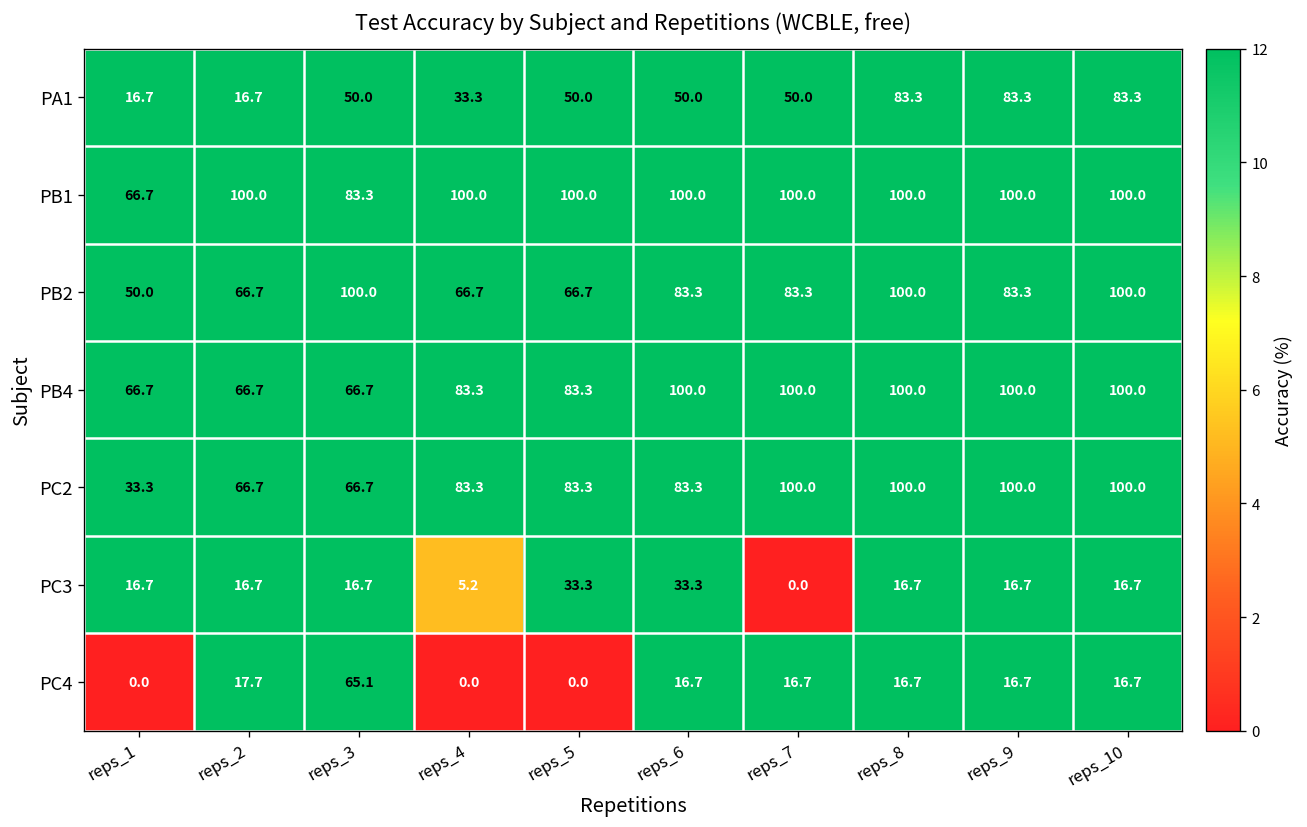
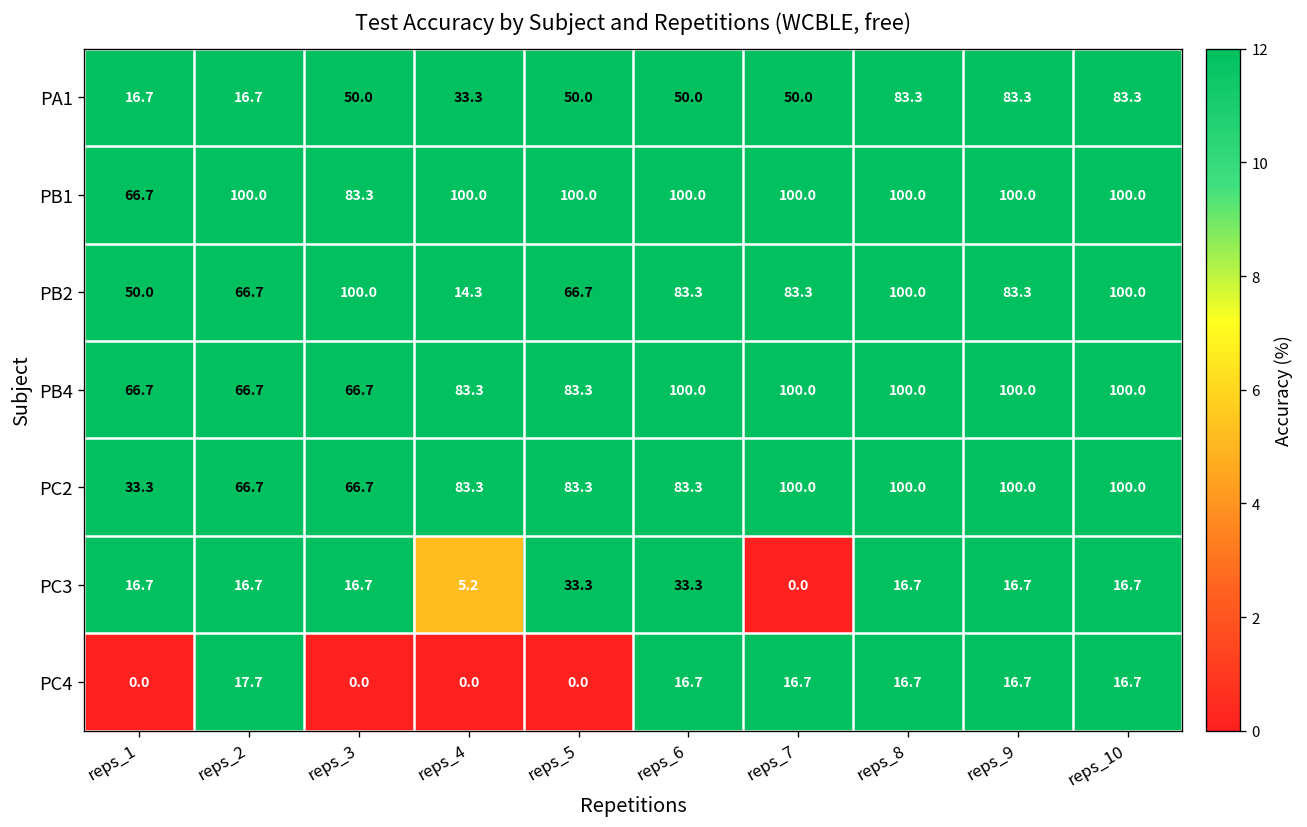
  {
    "PA1": {
      "reps_1": 16.7,
      "reps_2": 16.7,
      "reps_3": 50.0,
      "reps_4": 33.3,
      "reps_5": 50.0,
      "reps_6": 50.0,
      "reps_7": 50.0,
      "reps_8": 83.3,
      "reps_9": 83.3,
      "reps_10": 83.3
    },
    "PB1": {
      "reps_1": 66.7,
      "reps_2": 100.0,
      "reps_3": 83.3,
      "reps_4": 100.0,
      "reps_5": 100.0,
      "reps_6": 100.0,
      "reps_7": 100.0,
      "reps_8": 100.0,
      "reps_9": 100.0,
      "reps_10": 100.0
    },
    "PB2": {
      "reps_1": 50.0,
      "reps_2": 66.7,
      "reps_3": 100.0,
-     "reps_4": 66.7,
+     "reps_4": 14.3,
      "reps_5": 66.7,
      "reps_6": 83.3,
      "reps_7": 83.3,
      "reps_8": 100.0,
      "reps_9": 83.3,
      "reps_10": 100.0
    },
    "PB4": {
      "reps_1": 66.7,
      "reps_2": 66.7,
      "reps_3": 66.7,
      "reps_4": 83.3,
      "reps_5": 83.3,
      "reps_6": 100.0,
      "reps_7": 100.0,
      "reps_8": 100.0,
      "reps_9": 100.0,
      "reps_10": 100.0
    },
    "PC2": {
      "reps_1": 33.3,
      "reps_2": 66.7,
      "reps_3": 66.7,
      "reps_4": 83.3,
      "reps_5": 83.3,
      "reps_6": 83.3,
      "reps_7": 100.0,
      "reps_8": 100.0,
      "reps_9": 100.0,
      "reps_10": 100.0
    },
    "PC3": {
      "reps_1": 16.7,
      "reps_2": 16.7,
      "reps_3": 16.7,
      "reps_4": 5.2,
      "reps_5": 33.3,
      "reps_6": 33.3,
      "reps_7": 0.0,
      "reps_8": 16.7,
      "reps_9": 16.7,
      "reps_10": 16.7
    },
    "PC4": {
      "reps_1": 0.0,
      "reps_2": 17.7,
-     "reps_3": 65.1,
+     "reps_3": 0.0,
      "reps_4": 0.0,
      "reps_5": 0.0,
      "reps_6": 16.7,
      "reps_7": 16.7,
      "reps_8": 16.7,
      "reps_9": 16.7,
      "reps_10": 16.7
    }
  }
